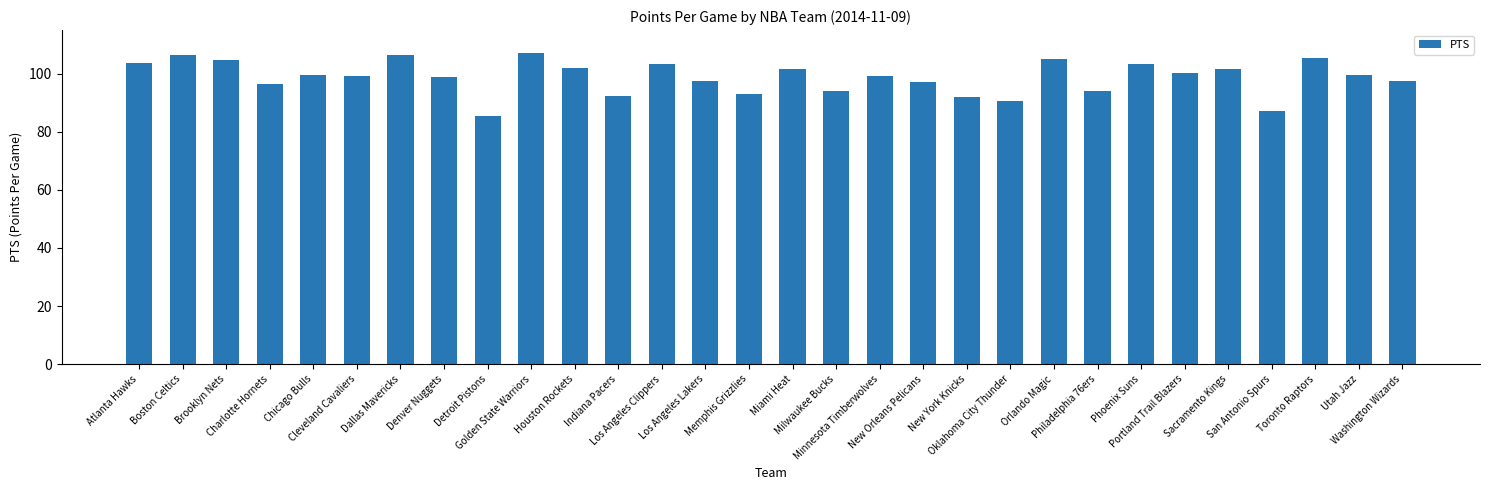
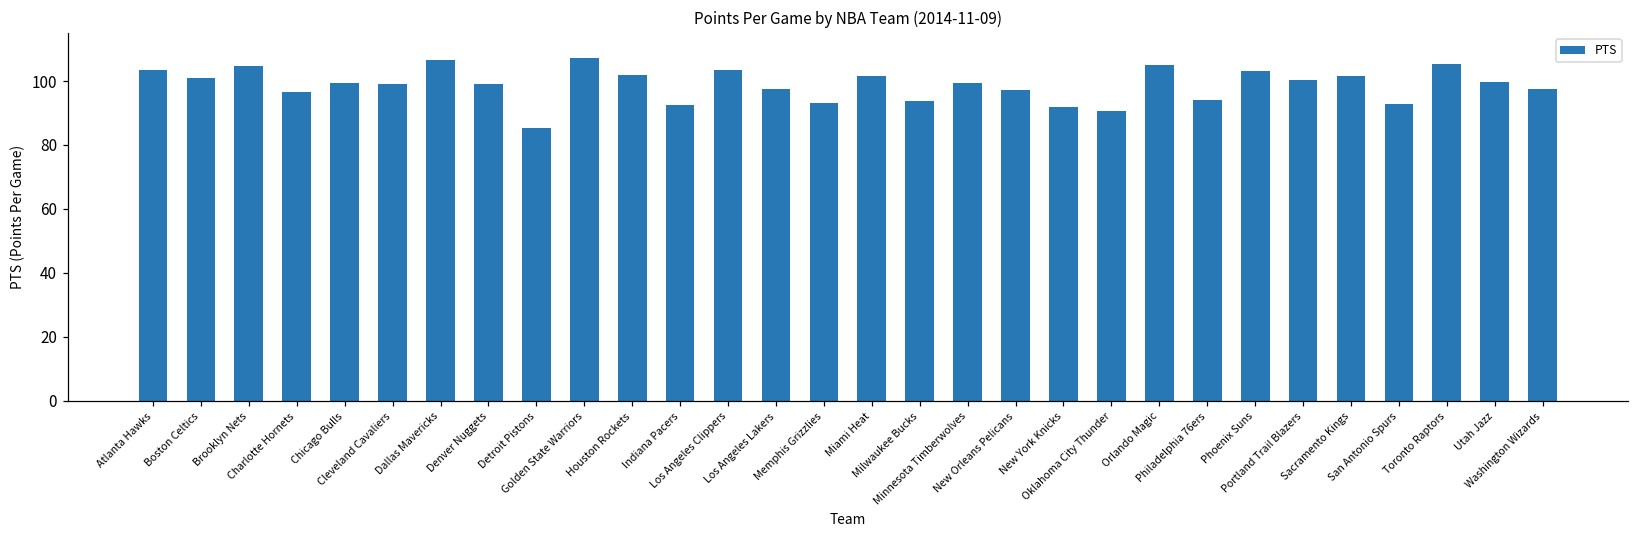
  {
    "Atlanta Hawks": 104,
-   "Boston Celtics": 106,
+   "Boston Celtics": 101,
    "Brooklyn Nets": 105,
    "Charlotte Hornets": 97,
    "Chicago Bulls": 99,
    "Cleveland Cavaliers": 99,
    "Dallas Mavericks": 107,
    "Denver Nuggets": 99,
    "Detroit Pistons": 85,
    "Golden State Warriors": 107,
    "Houston Rockets": 102,
    "Indiana Pacers": 92,
    "Los Angeles Clippers": 103,
    "Los Angeles Lakers": 98,
    "Memphis Grizzlies": 93,
    "Miami Heat": 102,
    "Milwaukee Bucks": 94,
    "Minnesota Timberwolves": 99,
    "New Orleans Pelicans": 97,
    "New York Knicks": 92,
    "Oklahoma City Thunder": 91,
    "Orlando Magic": 105,
    "Philadelphia 76ers": 94,
    "Phoenix Suns": 103,
    "Portland Trail Blazers": 100,
    "Sacramento Kings": 102,
-   "San Antonio Spurs": 87,
+   "San Antonio Spurs": 93,
    "Toronto Raptors": 105,
    "Utah Jazz": 100,
    "Washington Wizards": 98
  }
